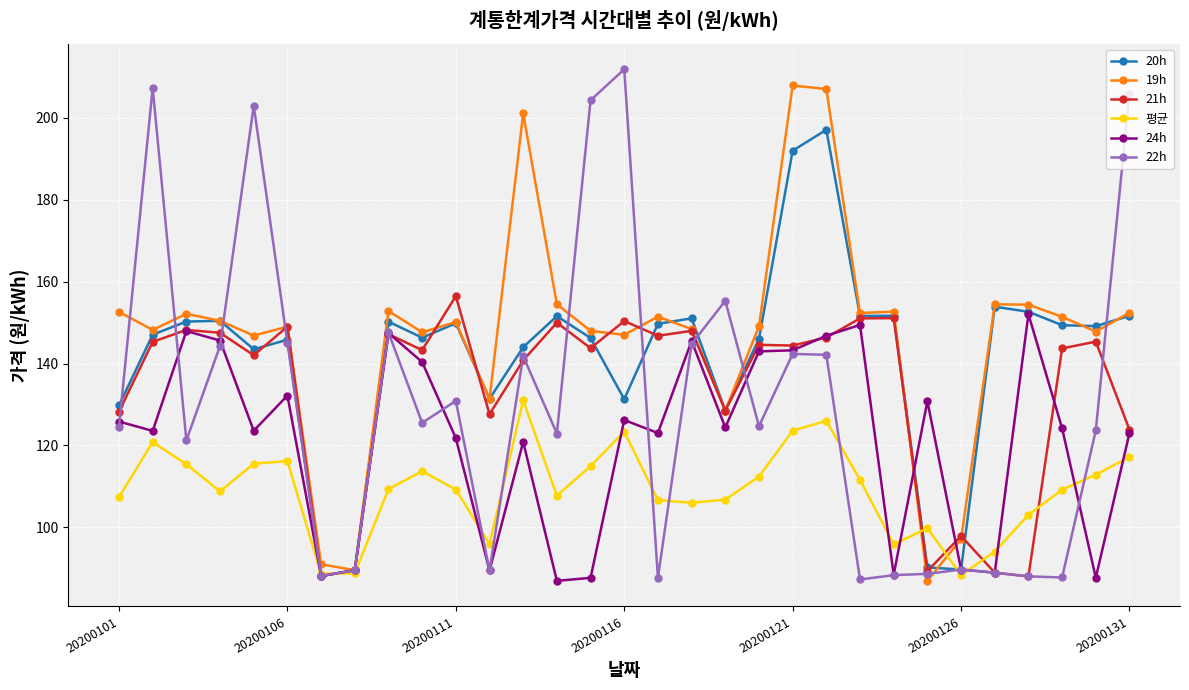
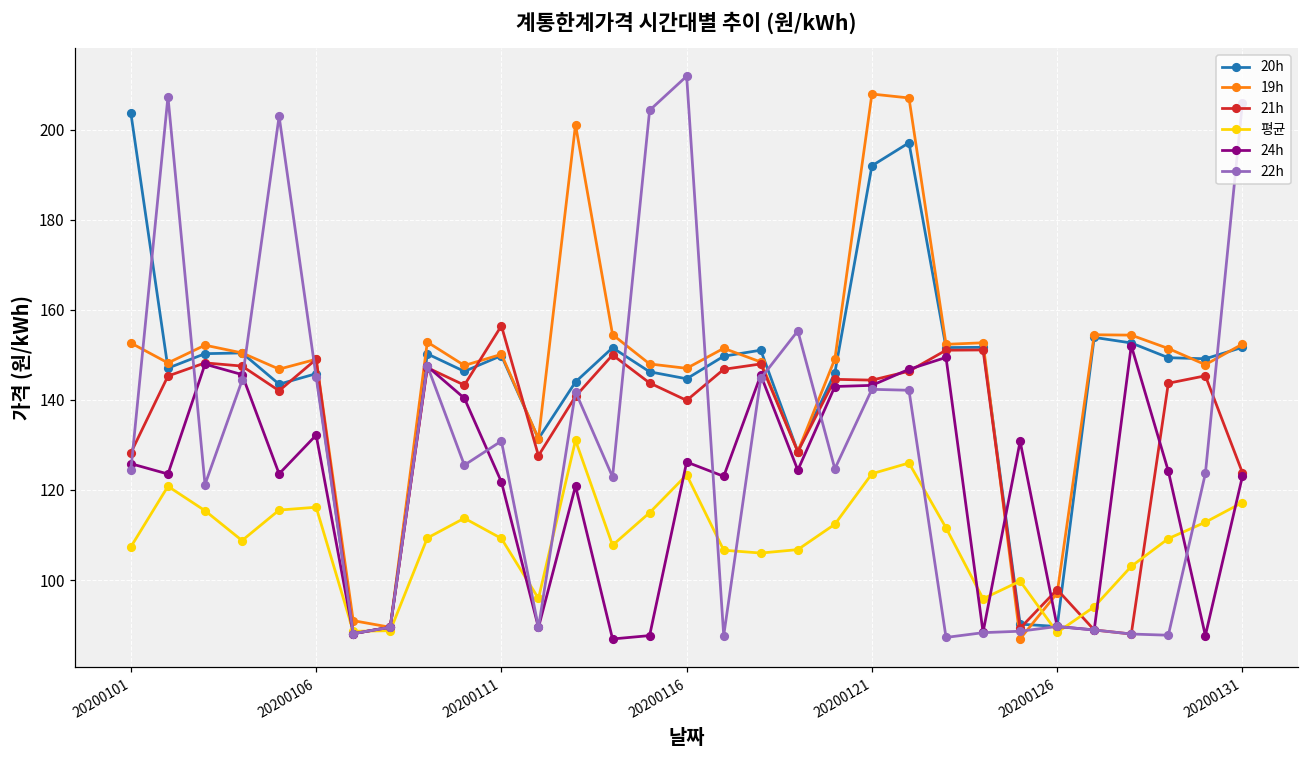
  {
    "20h": {
-     "20200101": 130,
+     "20200101": 204,
      "20200106": 146,
-     "20200116": 131,
+     "20200116": 145,
      "20200121": 192,
      "20200131": 152
    },
    "19h": {
      "20200101": 153,
      "20200116": 147,
      "20200121": 208,
      "20200126": 97,
      "20200131": 152
    },
    "21h": {
      "20200101": 128,
      "20200111": 156,
-     "20200116": 150,
+     "20200116": 140,
      "20200121": 144,
      "20200126": 98,
      "20200131": 124
    },
    "평균": {
      "20200101": 107,
      "20200106": 116,
      "20200111": 109,
      "20200116": 123,
      "20200121": 124,
      "20200126": 88,
      "20200131": 117
    },
    "24h": {
      "20200101": 126,
      "20200106": 132,
      "20200111": 122,
      "20200116": 126,
      "20200121": 143,
      "20200131": 123
    },
    "22h": {
      "20200101": 125,
      "20200106": 145,
      "20200111": 131,
      "20200116": 212,
      "20200121": 142
    }
  }
